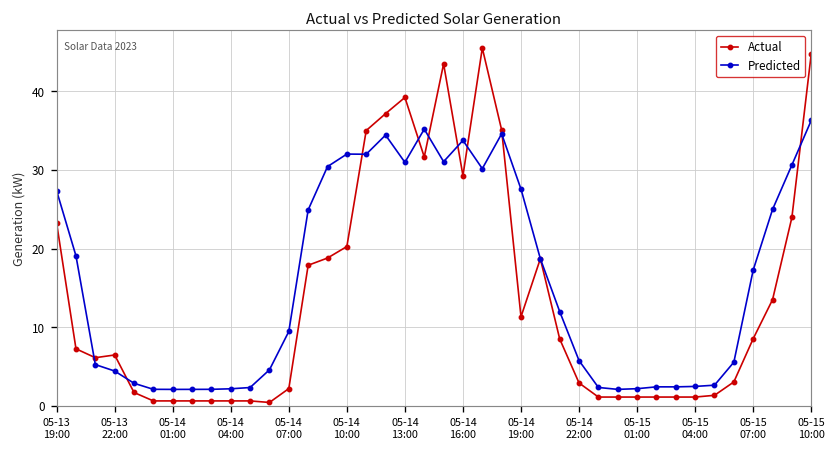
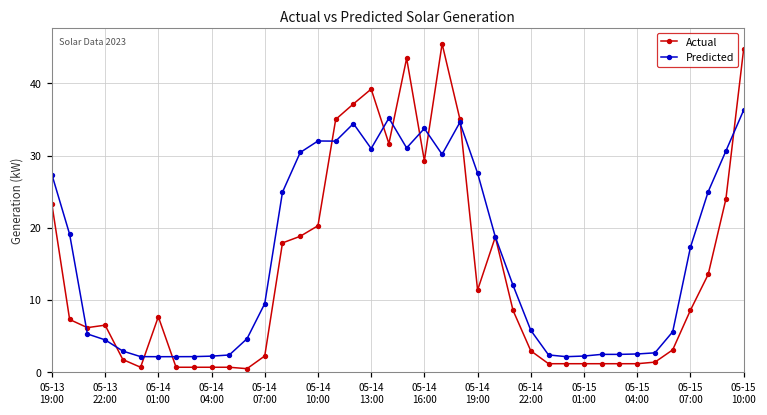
  {
    "Actual": {
      "05-13 19:00": 23,
      "05-13 22:00": 6,
-     "05-14 01:00": 1,
+     "05-14 01:00": 8,
      "05-14 04:00": 1,
      "05-14 07:00": 2,
      "05-14 10:00": 20,
      "05-14 13:00": 39,
      "05-14 16:00": 29,
      "05-14 19:00": 11,
      "05-14 22:00": 3,
      "05-15 01:00": 1,
      "05-15 04:00": 1,
      "05-15 07:00": 9,
      "05-15 10:00": 45
    },
    "Predicted": {
      "05-13 19:00": 27,
      "05-13 22:00": 4,
      "05-14 01:00": 2,
      "05-14 04:00": 2,
      "05-14 07:00": 9,
      "05-14 10:00": 32,
      "05-14 13:00": 31,
      "05-14 16:00": 34,
      "05-14 19:00": 28,
      "05-14 22:00": 6,
      "05-15 01:00": 2,
      "05-15 04:00": 2,
      "05-15 07:00": 17,
      "05-15 10:00": 36
    }
  }
